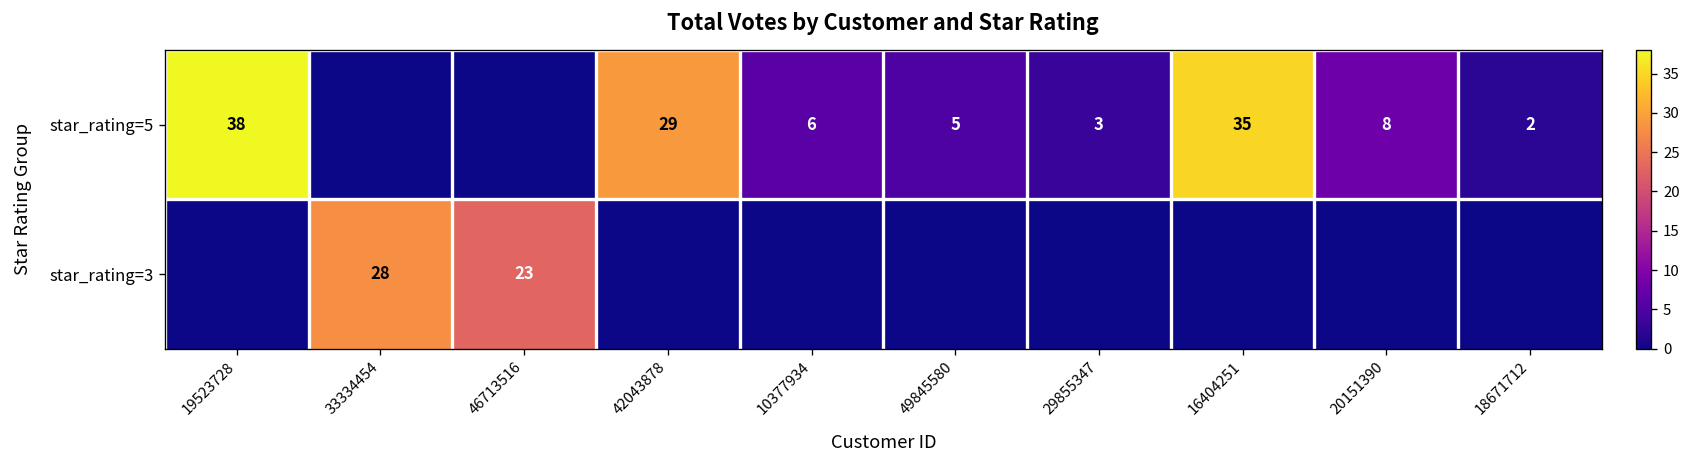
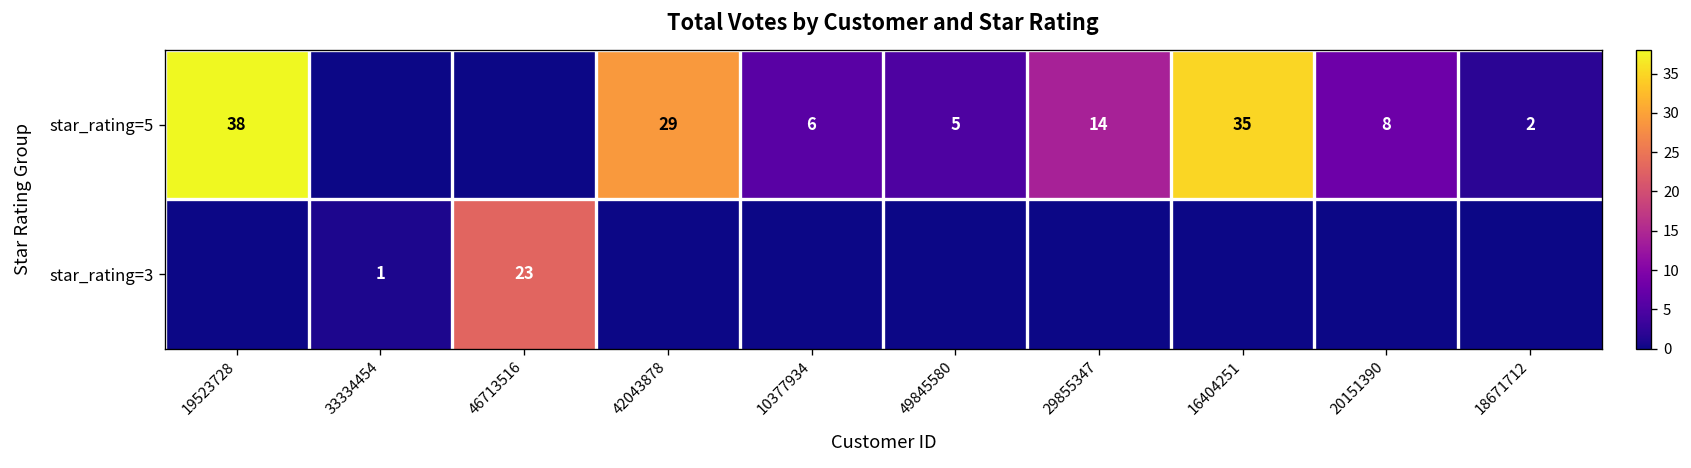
  {
    "star_rating=5": {
      "19523728": 38,
      "42043878": 29,
      "10377934": 6,
      "49845580": 5,
-     "29855347": 3,
+     "29855347": 14,
      "16404251": 35,
      "20151390": 8,
      "18671712": 2
    },
    "star_rating=3": {
-     "33334454": 28,
+     "33334454": 1,
      "46713516": 23
    }
  }
